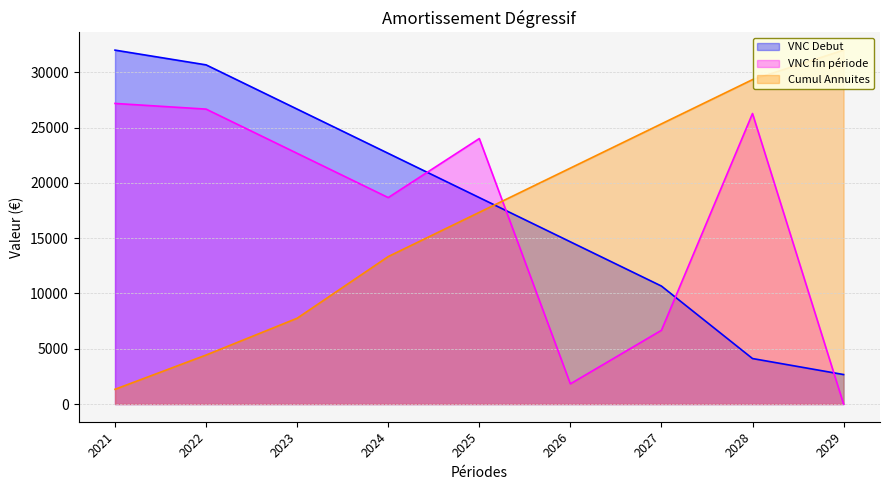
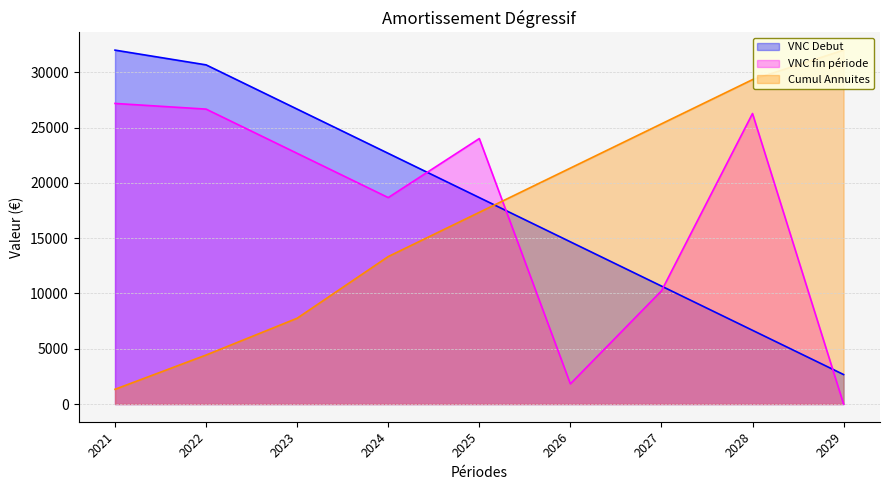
  {
    "VNC Debut": {
      "2021": 32000,
      "2022": 30700,
      "2023": 26700,
      "2024": 22700,
      "2025": 18700,
      "2026": 14700,
      "2027": 10700,
-     "2028": 4100,
+     "2028": 6700,
      "2029": 2700
    },
    "VNC fin période": {
      "2021": 27200,
      "2022": 26700,
      "2023": 22700,
      "2024": 18700,
      "2025": 24000,
      "2026": 1800,
-     "2027": 6700,
+     "2027": 10200,
      "2028": 26300,
      "2029": 0
    },
    "Cumul Annuites": {
      "2021": 1300,
      "2022": 4400,
      "2023": 7800,
      "2024": 13300,
      "2025": 17300,
      "2026": 21300,
      "2027": 25300,
      "2028": 29300
    }
  }
